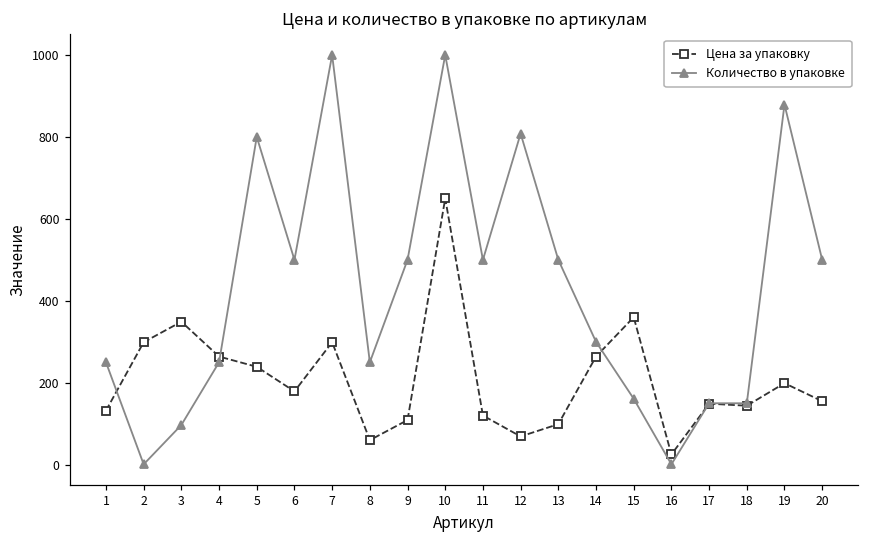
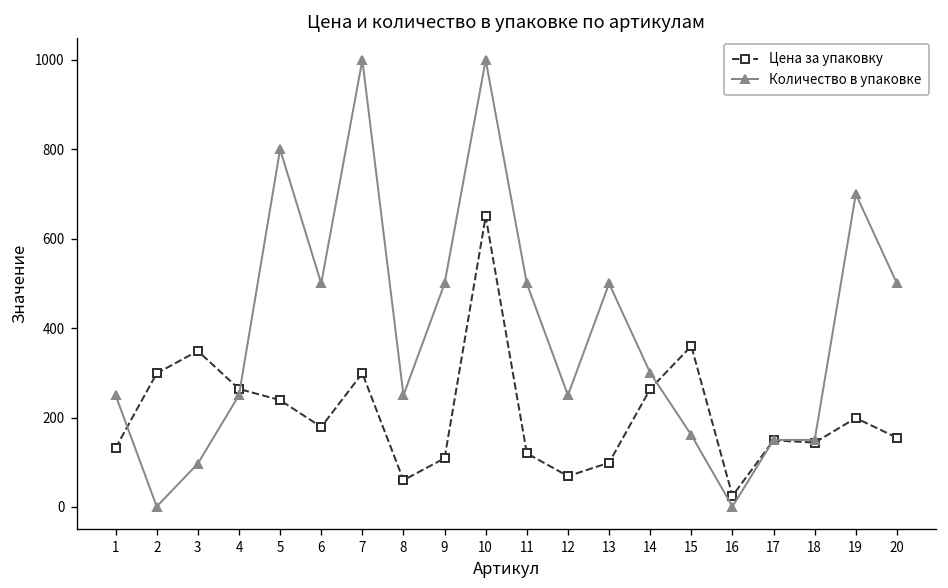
  {
    "Цена за упаковку": {
      "1": 130,
      "2": 300,
      "3": 350,
      "4": 260,
      "5": 240,
      "6": 180,
      "7": 300,
      "8": 60,
      "9": 110,
      "10": 650,
      "11": 120,
      "12": 70,
      "13": 100,
      "14": 260,
      "15": 360,
      "16": 30,
      "19": 200,
      "20": 160
    },
    "Количество в упаковке": {
      "1": 250,
      "2": 0,
      "3": 100,
      "4": 250,
      "5": 800,
      "6": 500,
      "7": 1000,
      "8": 250,
      "9": 500,
      "10": 1000,
      "11": 500,
-     "12": 810,
+     "12": 250,
      "13": 500,
      "14": 300,
      "15": 160,
      "16": 0,
-     "19": 880,
+     "19": 700,
      "20": 500
    }
  }
